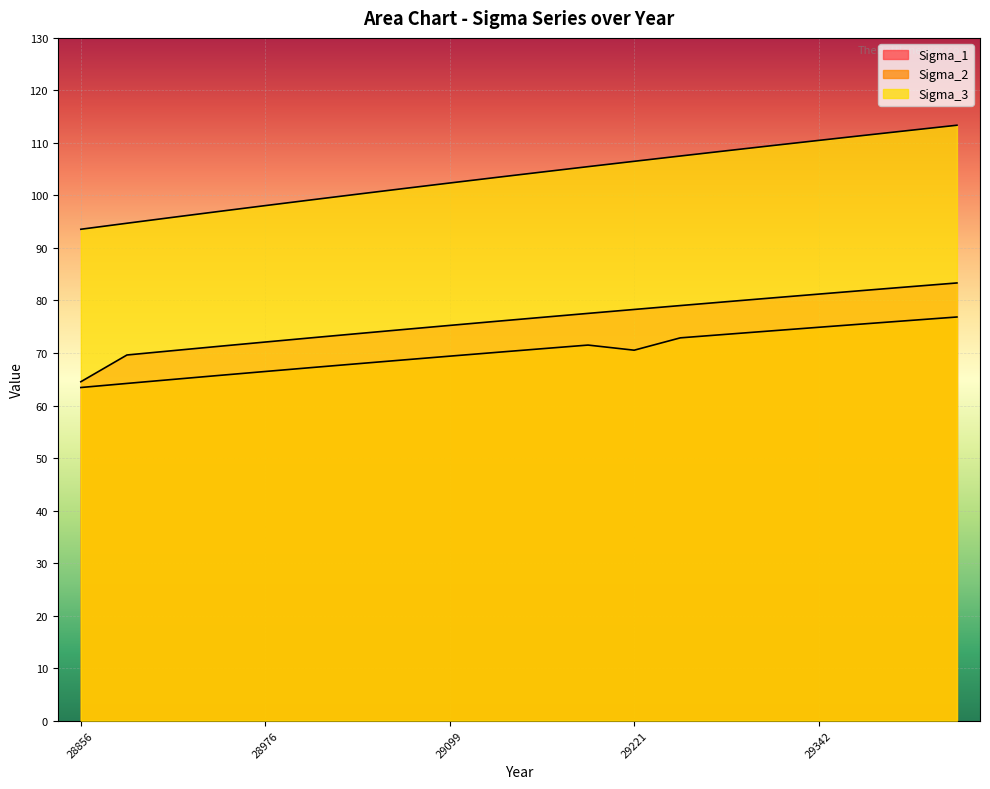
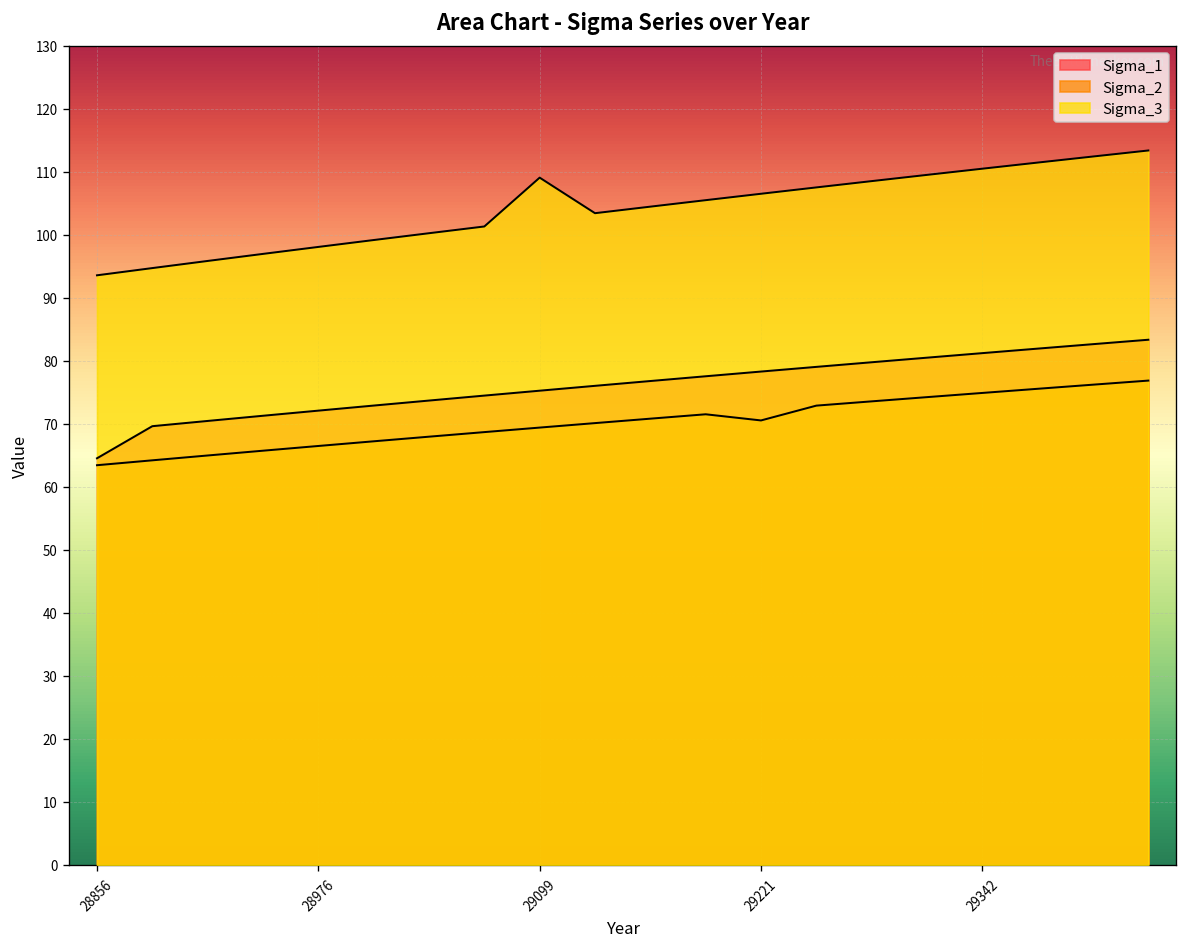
  {
    "Sigma_1": {
      "28856": 65,
      "28976": 72,
      "29099": 75,
      "29221": 78,
      "29342": 81
    },
    "Sigma_2": {
      "28856": 63,
      "28976": 66,
      "29099": 69,
      "29221": 71,
      "29342": 75
    },
    "Sigma_3": {
      "28856": 94,
      "28976": 98,
-     "29099": 102,
+     "29099": 109,
      "29221": 107,
      "29342": 110
    }
  }
